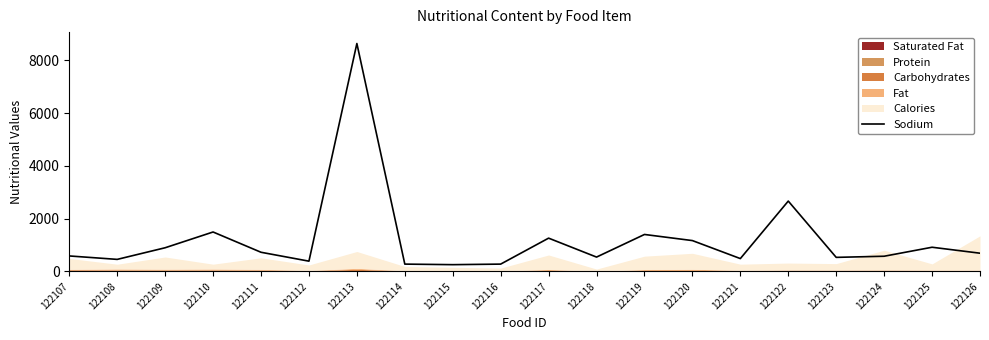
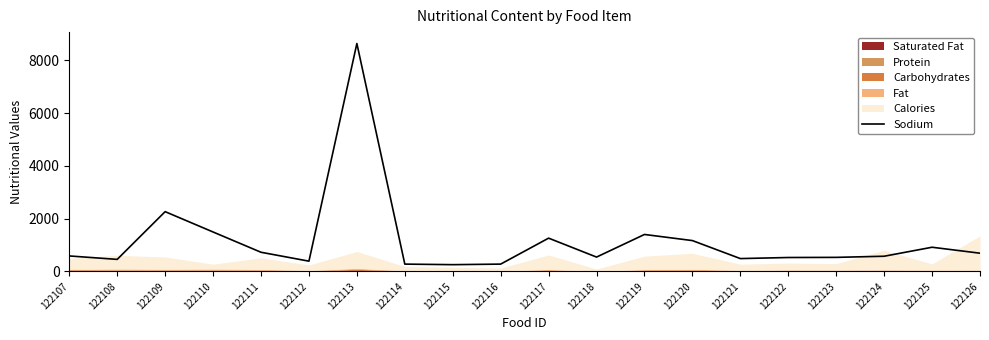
  {
    "Sodium": {
      "122108": 500,
-     "122109": 900,
+     "122109": 2300,
      "122110": 1500,
      "122111": 700,
      "122112": 400,
      "122113": 8600,
      "122115": 300,
      "122116": 300,
      "122117": 1300,
      "122118": 500,
      "122119": 1400,
      "122120": 1200,
      "122121": 500,
-     "122122": 2700,
+     "122122": 500,
      "122123": 500,
      "122124": 600,
      "122125": 900,
      "122126": 700
    },
    "Calories": {
-     "122108": 200,
+     "122108": 500,
      "122109": 500,
      "122110": 200,
      "122111": 400,
      "122112": 200,
      "122113": 600,
      "122115": 100,
      "122116": 100,
      "122117": 500,
      "122119": 500,
      "122120": 600,
      "122121": 200,
      "122122": 300,
      "122123": 200,
      "122124": 700,
      "122125": 200,
      "122126": 1300
    }
  }
